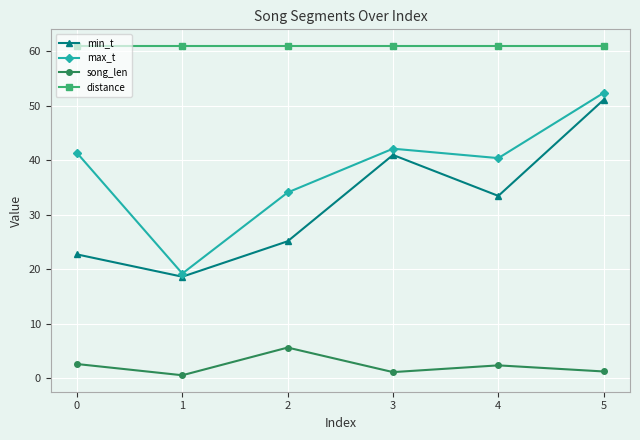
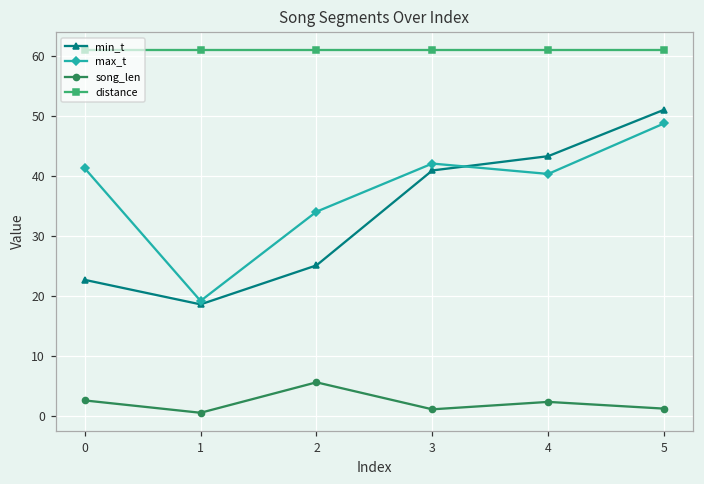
  {
    "min_t": {
      "0": 23,
      "1": 19,
      "2": 25,
      "3": 41,
-     "4": 33,
+     "4": 43,
      "5": 51
    },
    "max_t": {
      "0": 41,
      "1": 19,
      "2": 34,
      "3": 42,
      "4": 40,
-     "5": 52
+     "5": 49
    }
  }
